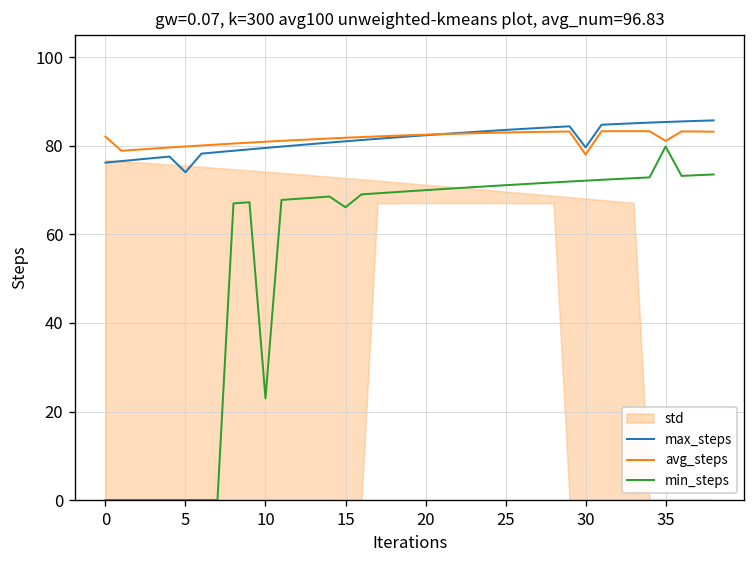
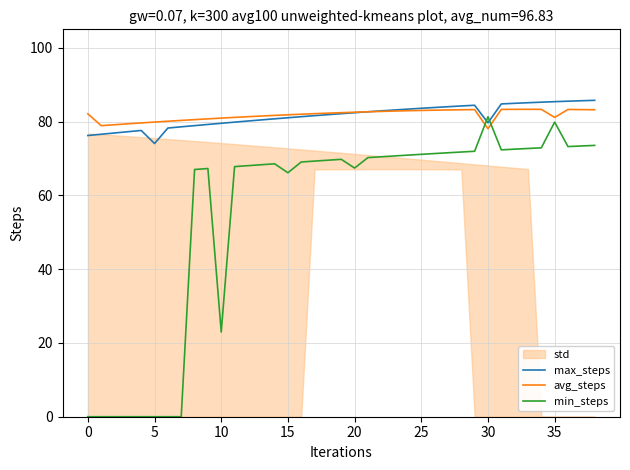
  {
    "max_steps": {
      "5": 74,
      "10": 80,
      "15": 81,
      "30": 80,
      "35": 85
    },
    "avg_steps": {
      "0": 82,
      "5": 80,
      "10": 81,
      "15": 82,
      "30": 78,
      "35": 81
    },
    "min_steps": {
      "0": 0,
      "5": 0,
      "10": 23,
      "15": 66,
-     "20": 70,
+     "20": 67,
      "25": 71,
-     "30": 72,
+     "30": 81,
      "35": 80
    }
  }
